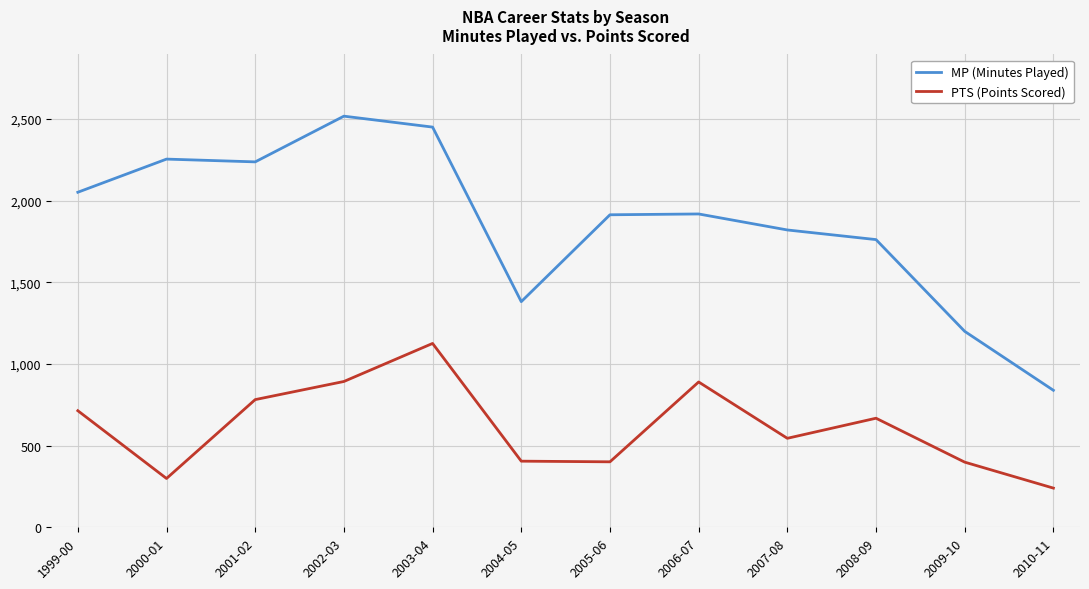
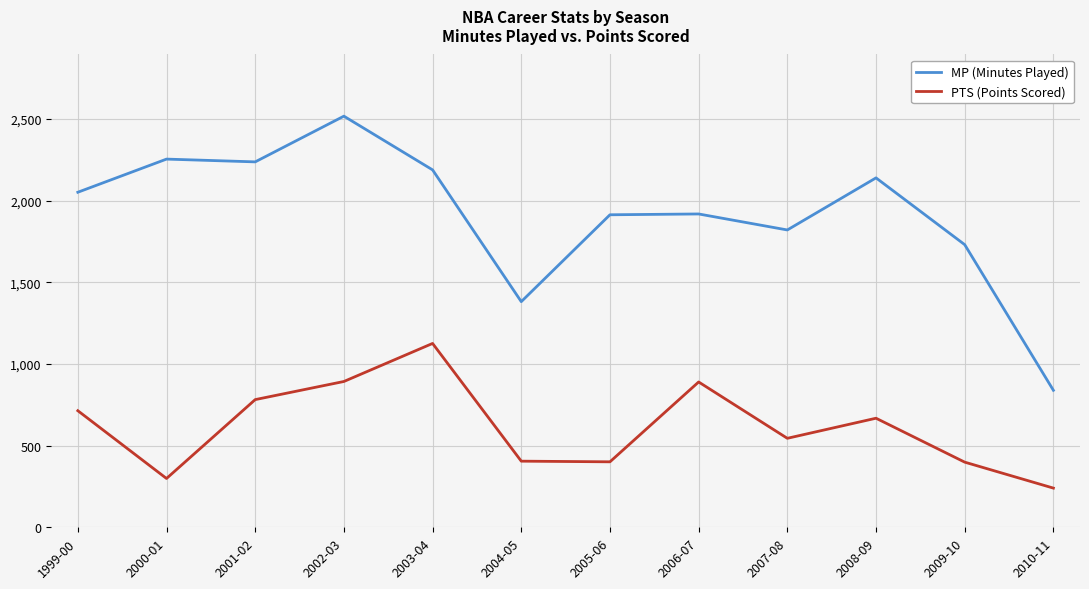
  {
    "MP (Minutes Played)": {
      "1999-00": "2,050",
      "2000-01": "2,260",
      "2001-02": "2,240",
      "2002-03": "2,520",
-     "2003-04": "2,450",
+     "2003-04": "2,190",
      "2004-05": "1,380",
      "2005-06": "1,910",
      "2006-07": "1,920",
      "2007-08": "1,820",
-     "2008-09": "1,760",
-     "2009-10": "1,200",
+     "2008-09": "2,140",
+     "2009-10": "1,730",
      "2010-11": "840"
    },
    "PTS (Points Scored)": {
      "1999-00": "710",
      "2000-01": "300",
      "2001-02": "780",
      "2002-03": "890",
      "2003-04": "1,130",
      "2004-05": "410",
      "2005-06": "400",
      "2006-07": "890",
      "2007-08": "550",
      "2008-09": "670",
      "2009-10": "400",
      "2010-11": "240"
    }
  }
